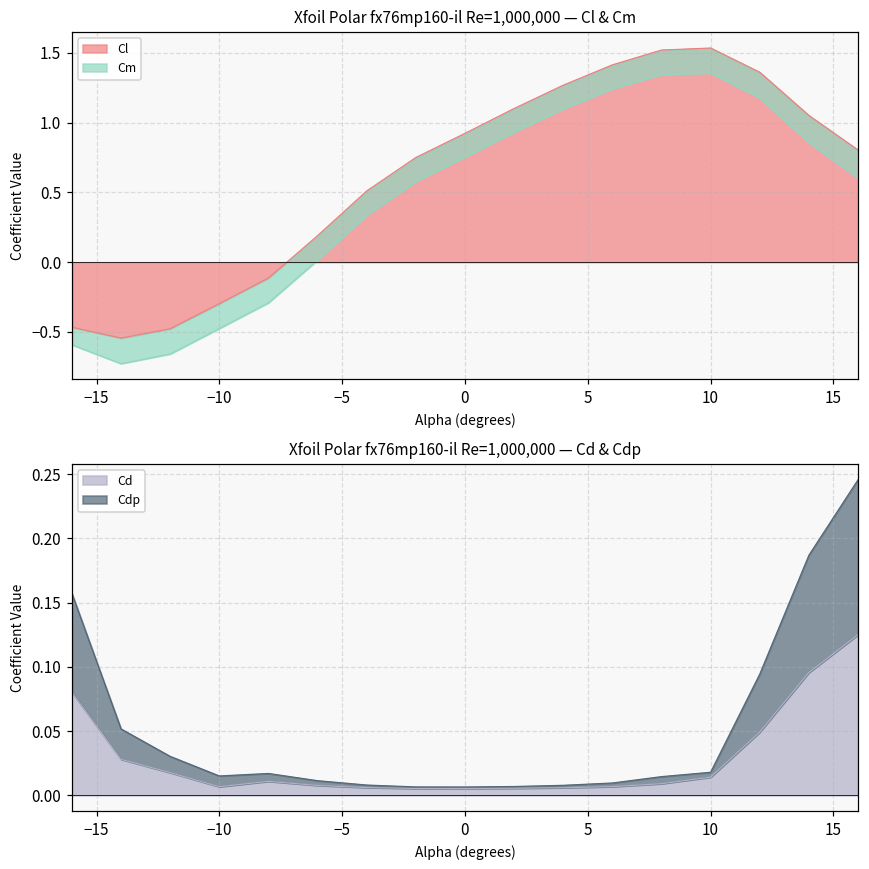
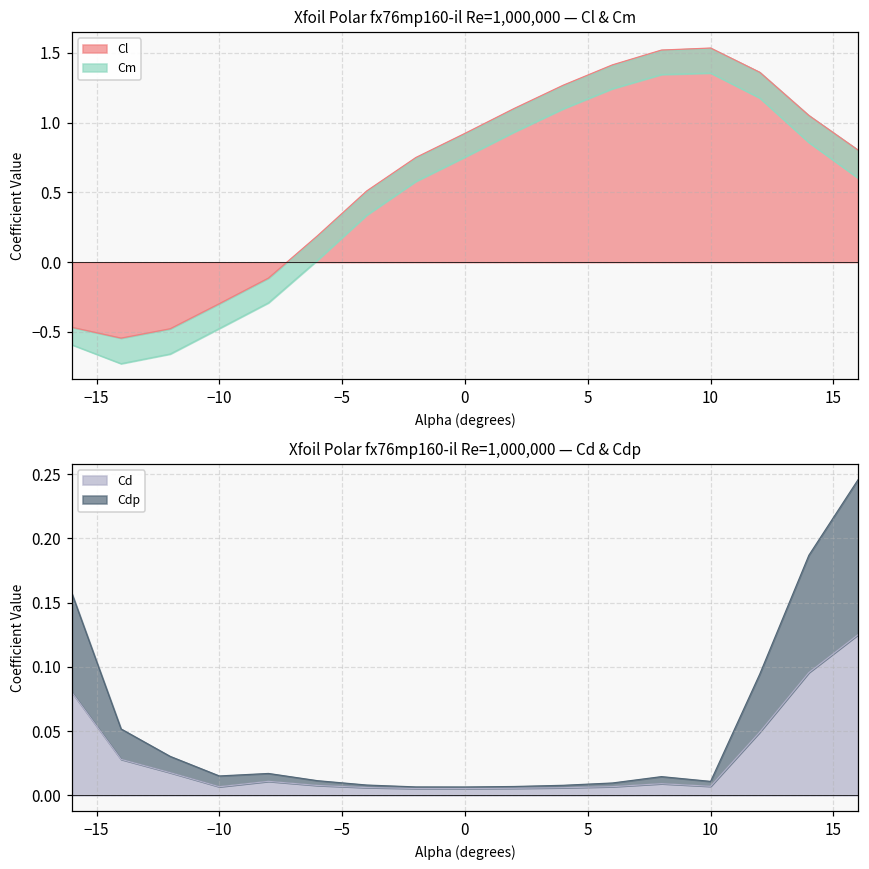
  {
    "Xfoil Polar fx76mp160-il Re=1,000,000 — Cd & Cdp": {
      "Cd": {
        "−10": 0.007,
-       "10": 0.014
+       "10": 0.007
      },
      "Cdp": {
        "−10": 0.008,
        "10": 0.004
      }
    }
  }
